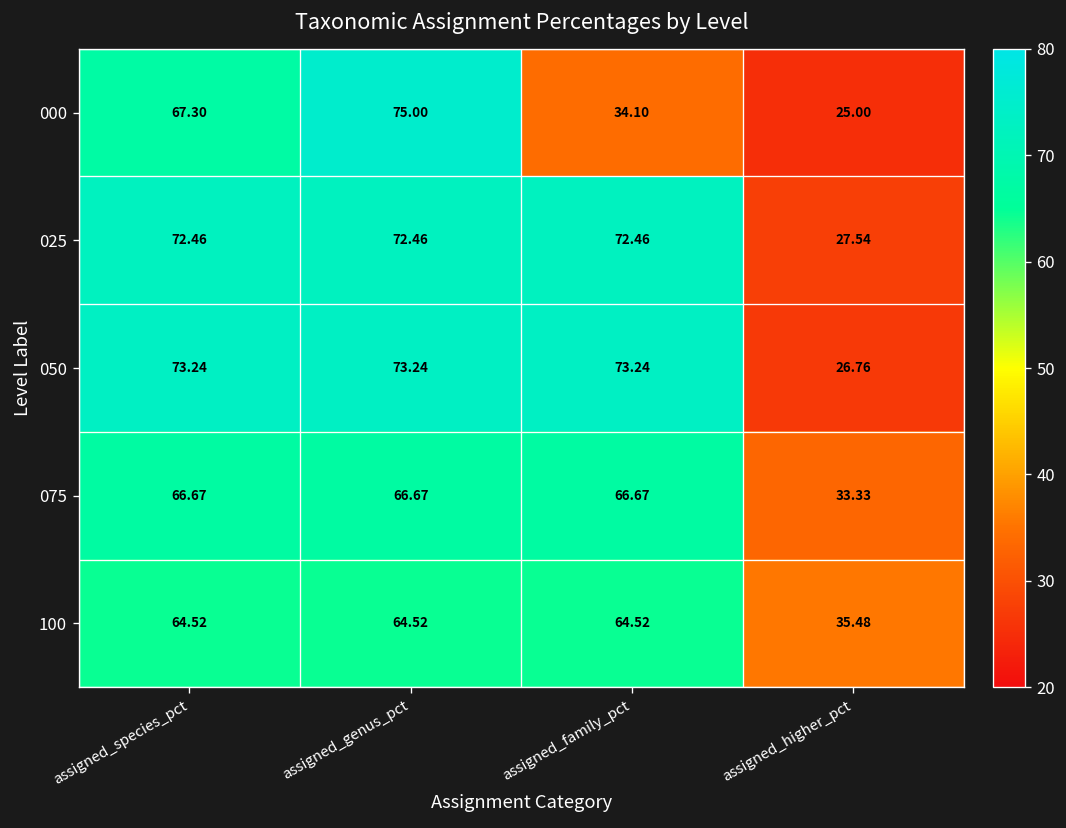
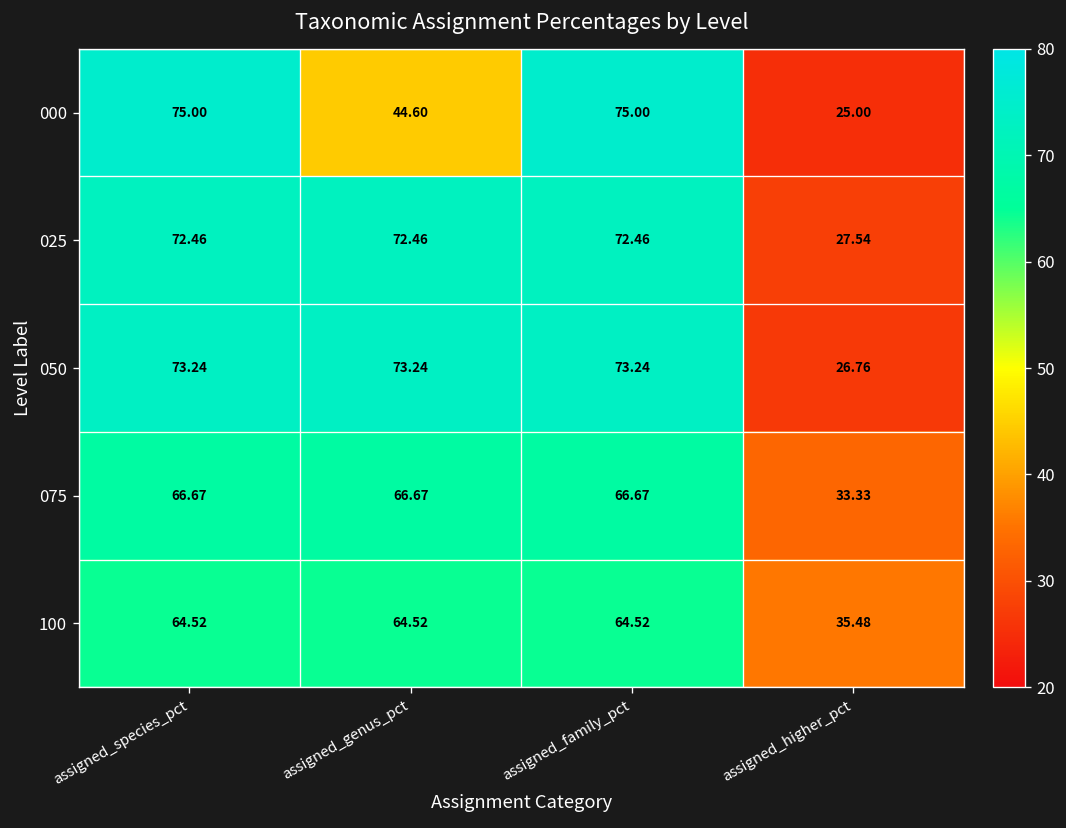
  {
    "000": {
-     "assigned_species_pct": 67.30,
-     "assigned_genus_pct": 75.00,
-     "assigned_family_pct": 34.10,
+     "assigned_species_pct": 75.00,
+     "assigned_genus_pct": 44.60,
+     "assigned_family_pct": 75.00,
      "assigned_higher_pct": 25.00
    },
    "025": {
      "assigned_species_pct": 72.46,
      "assigned_genus_pct": 72.46,
      "assigned_family_pct": 72.46,
      "assigned_higher_pct": 27.54
    },
    "050": {
      "assigned_species_pct": 73.24,
      "assigned_genus_pct": 73.24,
      "assigned_family_pct": 73.24,
      "assigned_higher_pct": 26.76
    },
    "075": {
      "assigned_species_pct": 66.67,
      "assigned_genus_pct": 66.67,
      "assigned_family_pct": 66.67,
      "assigned_higher_pct": 33.33
    },
    "100": {
      "assigned_species_pct": 64.52,
      "assigned_genus_pct": 64.52,
      "assigned_family_pct": 64.52,
      "assigned_higher_pct": 35.48
    }
  }
